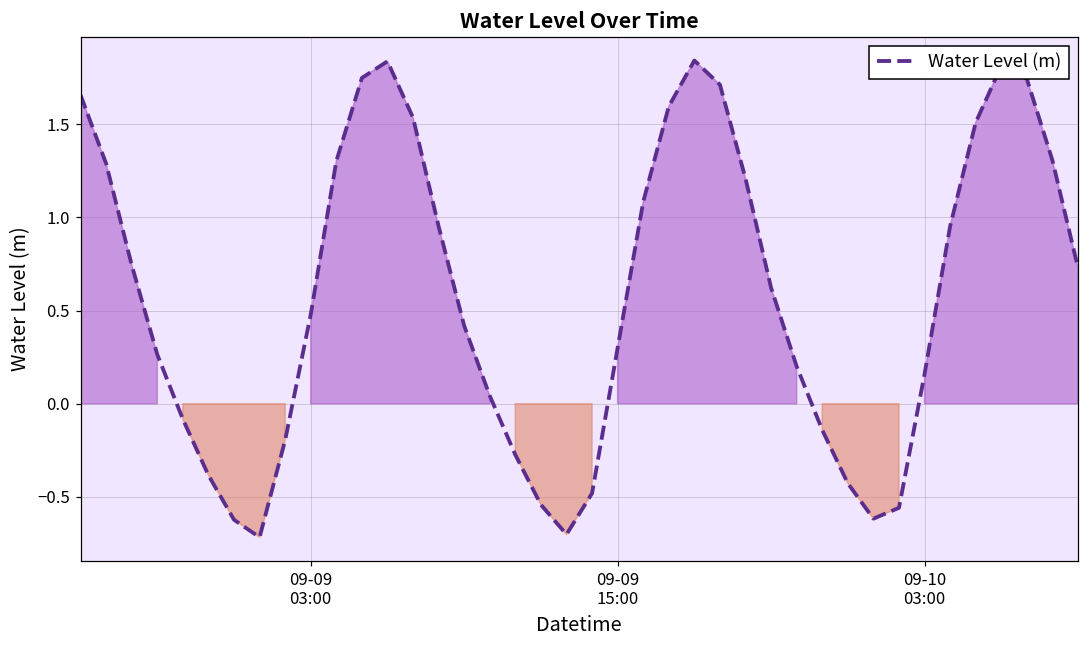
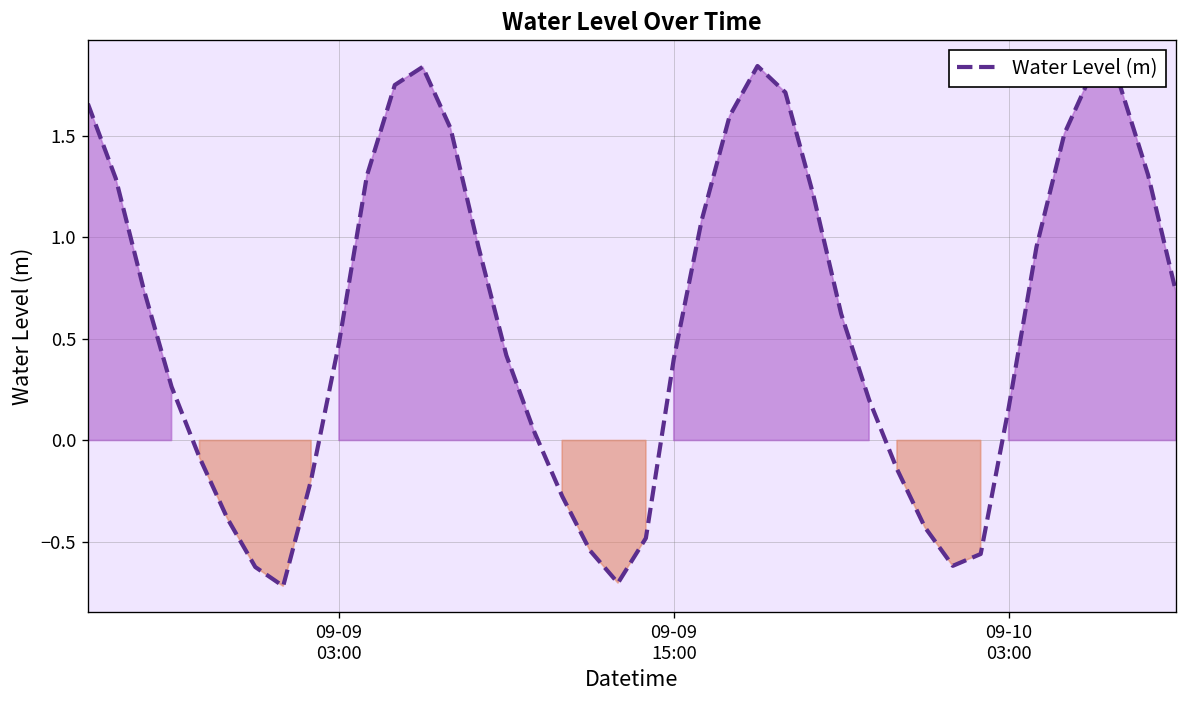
  {
    "09-09 03:00": 0.48,
-   "09-09 15:00": 0.30,
+   "09-09 15:00": 0.40,
    "09-10 03:00": 0.16
  }
